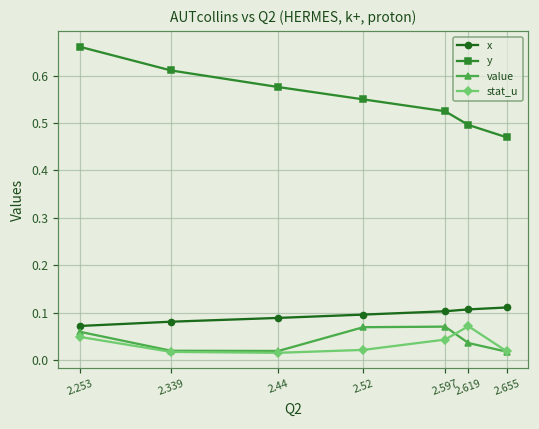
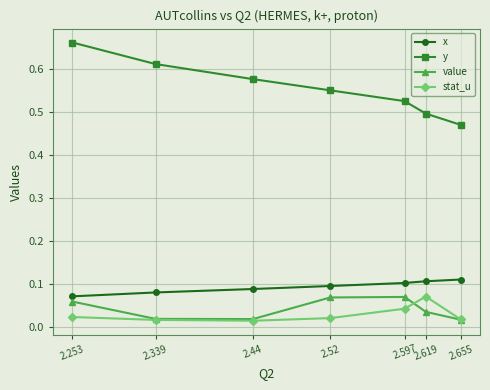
  {
    "stat_u": {
-     "2.253": 0.05,
+     "2.253": 0.02,
      "2.52": 0.02,
      "2.597": 0.04,
      "2.619": 0.07
    }
  }
